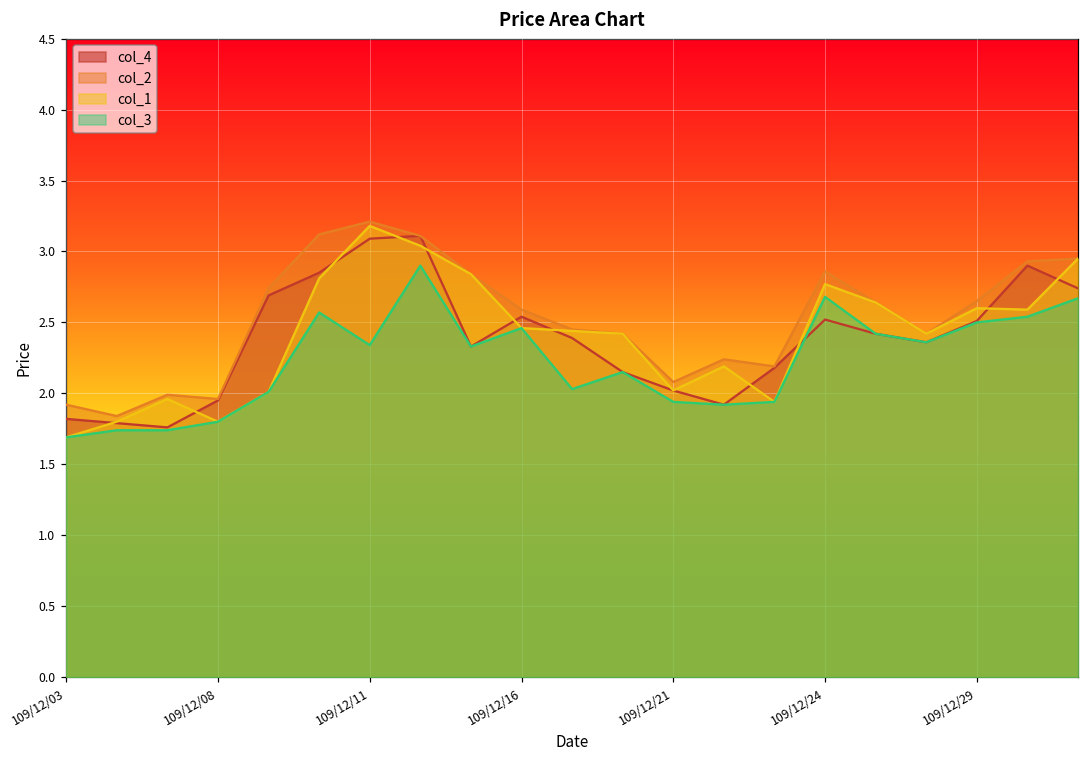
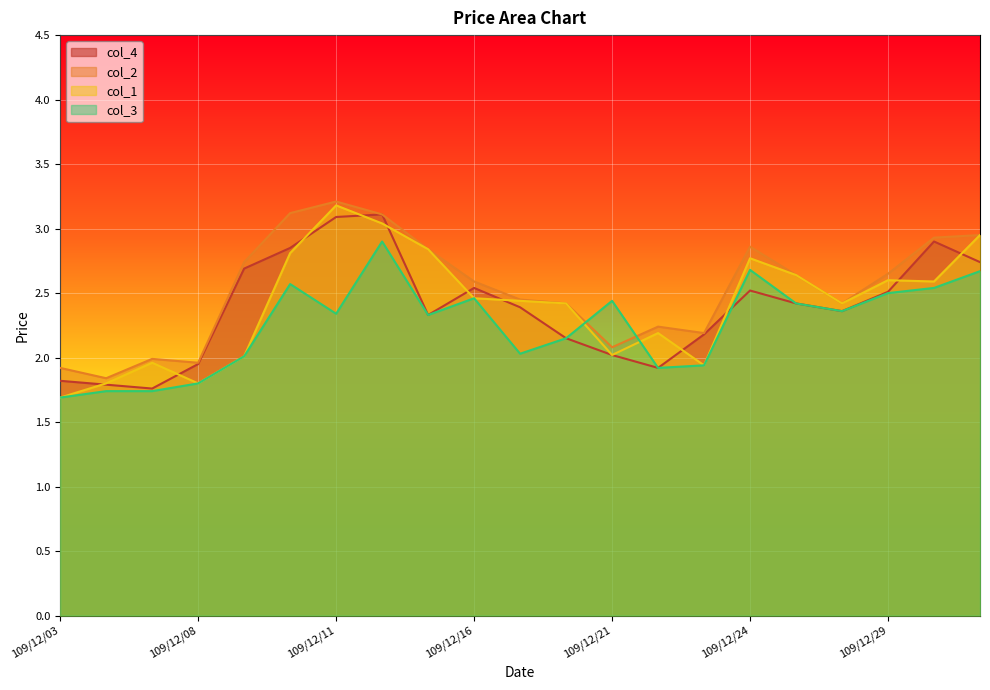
  {
    "col_3": {
      "109/12/11": 2.34,
-     "109/12/21": 1.94,
+     "109/12/21": 2.44,
      "109/12/24": 2.68
    }
  }
